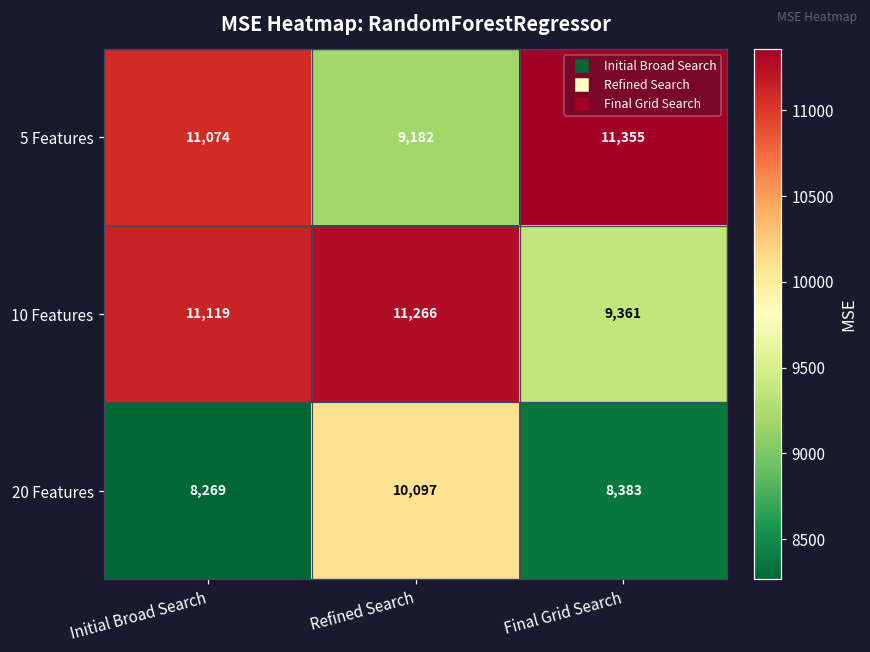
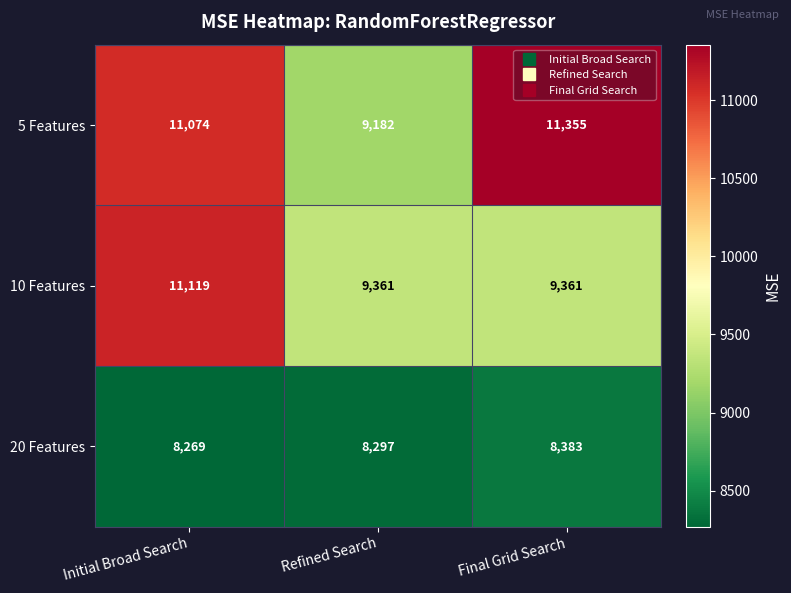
  {
    "5 Features": {
      "Initial Broad Search": "11,074",
      "Refined Search": "9,182",
      "Final Grid Search": "11,355"
    },
    "10 Features": {
      "Initial Broad Search": "11,119",
-     "Refined Search": "11,266",
+     "Refined Search": "9,361",
      "Final Grid Search": "9,361"
    },
    "20 Features": {
      "Initial Broad Search": "8,269",
-     "Refined Search": "10,097",
+     "Refined Search": "8,297",
      "Final Grid Search": "8,383"
    }
  }
